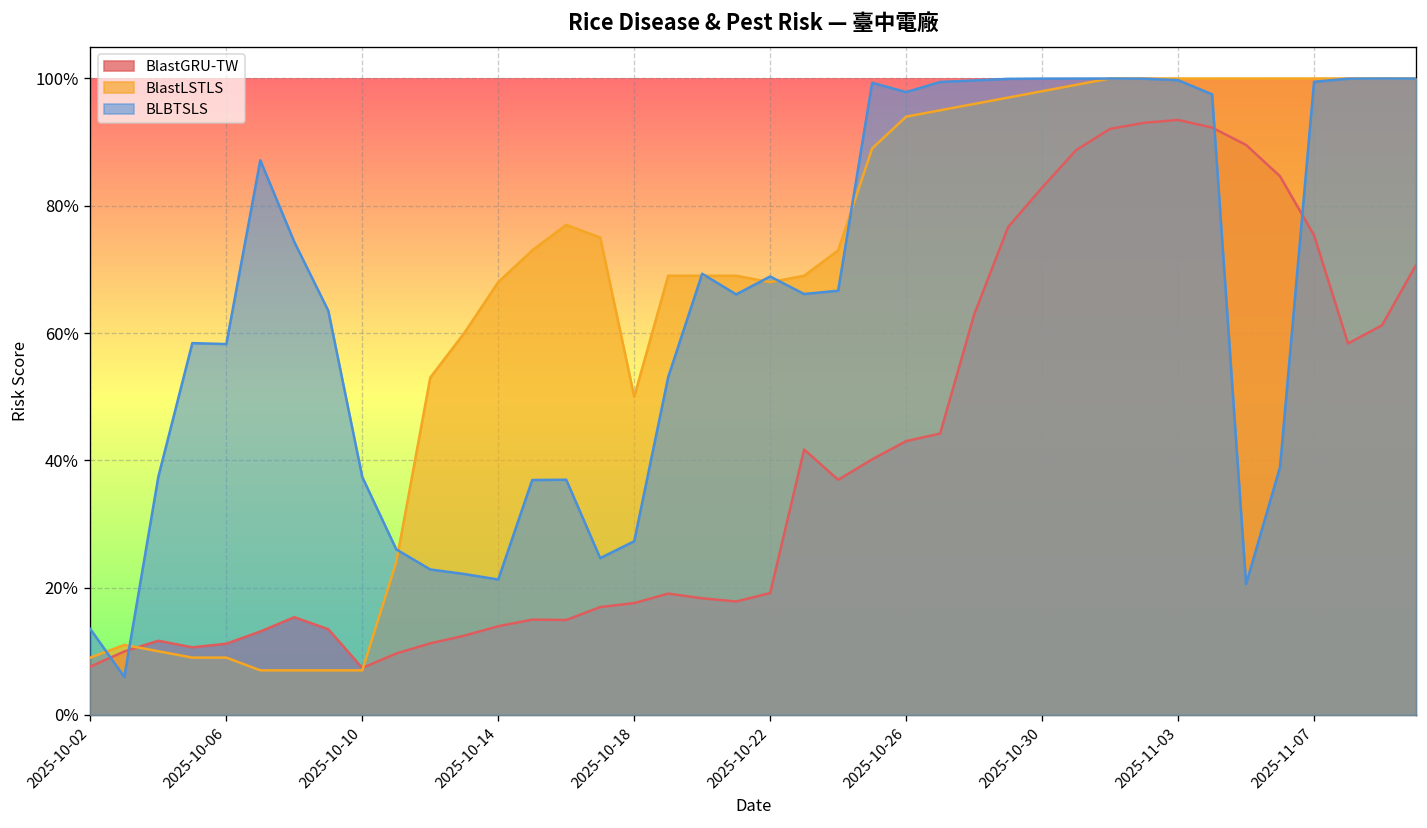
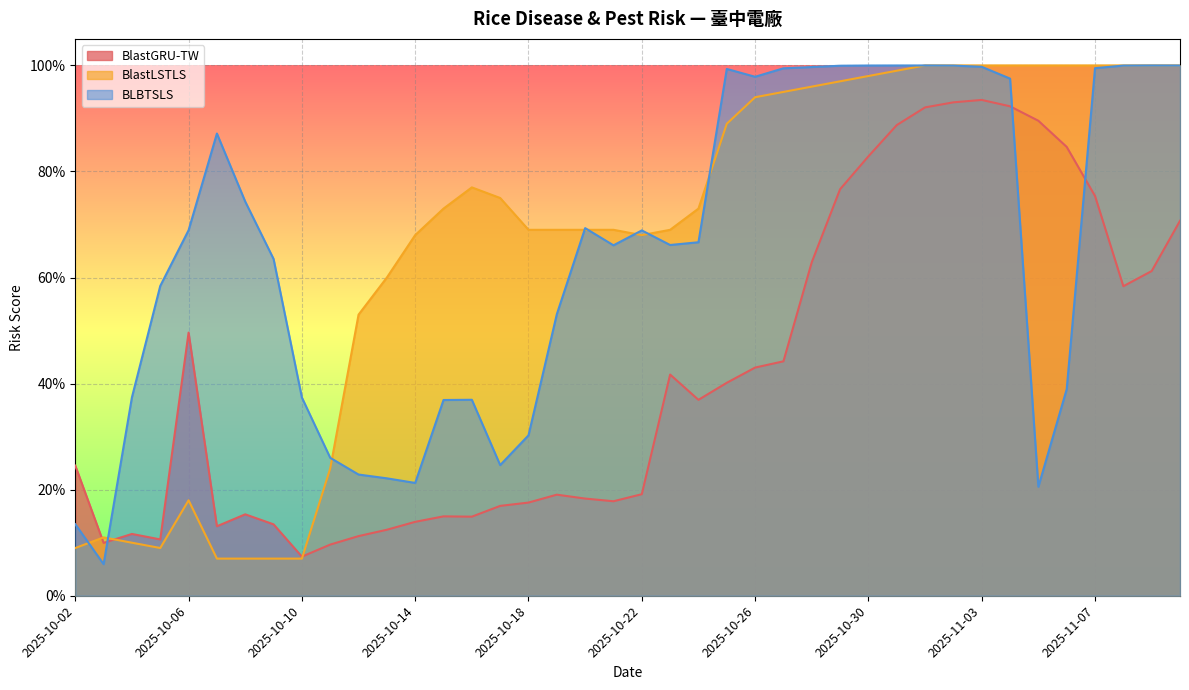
  {
    "BlastGRU-TW": {
-     "2025-10-02": "8%",
-     "2025-10-06": "11%",
+     "2025-10-02": "25%",
+     "2025-10-06": "50%",
      "2025-10-14": "14%",
      "2025-10-18": "18%",
      "2025-10-22": "19%",
      "2025-10-26": "43%",
      "2025-10-30": "83%",
      "2025-11-03": "93%",
      "2025-11-07": "75%"
    },
    "BlastLSTLS": {
      "2025-10-02": "9%",
-     "2025-10-06": "9%",
+     "2025-10-06": "18%",
      "2025-10-14": "68%",
-     "2025-10-18": "50%",
+     "2025-10-18": "69%",
      "2025-10-22": "68%",
      "2025-10-26": "94%",
      "2025-10-30": "98%",
      "2025-11-07": "100%"
    },
    "BLBTSLS": {
      "2025-10-02": "13%",
-     "2025-10-06": "58%",
+     "2025-10-06": "69%",
      "2025-10-10": "37%",
      "2025-10-14": "21%",
-     "2025-10-18": "27%",
+     "2025-10-18": "30%",
      "2025-10-22": "69%",
      "2025-10-26": "98%",
      "2025-10-30": "100%",
      "2025-11-07": "99%"
    }
  }
